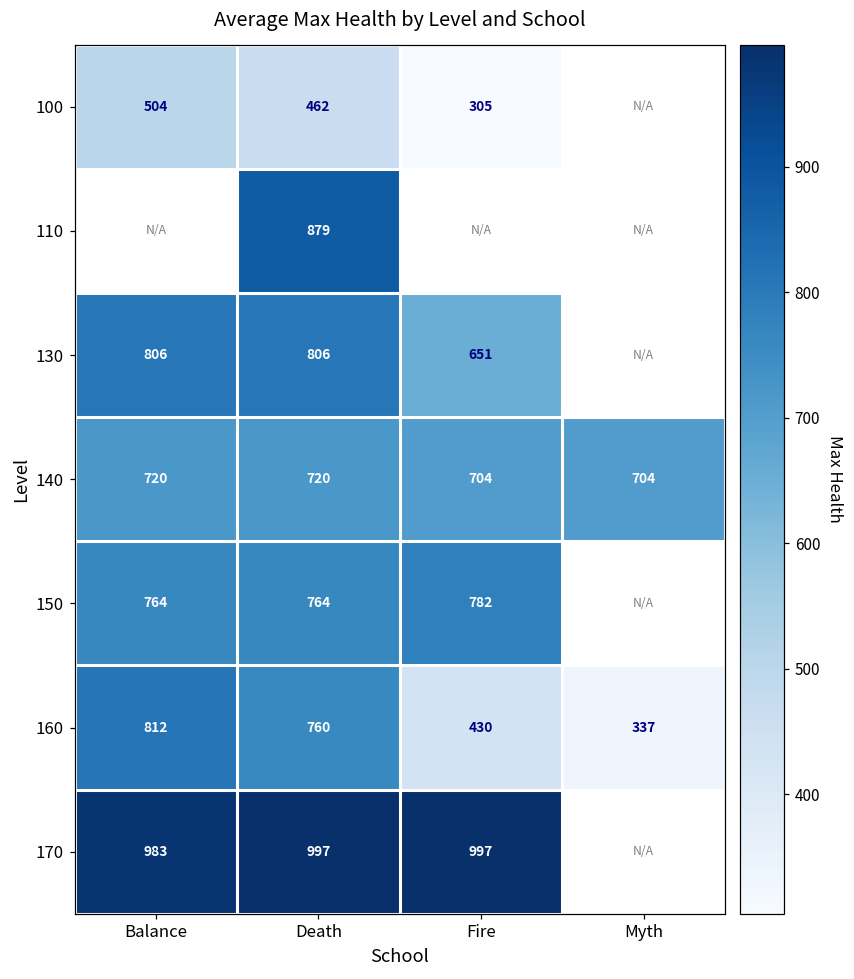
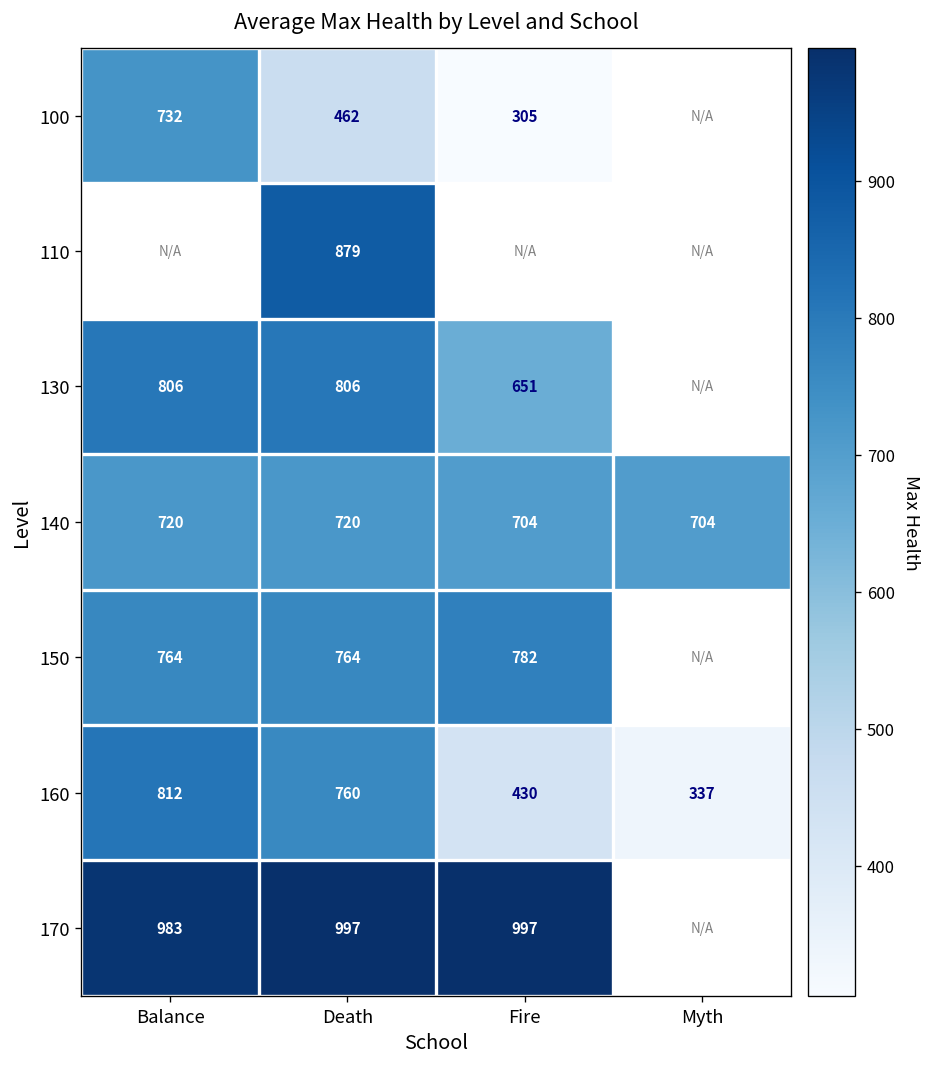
  {
    "100": {
-     "Balance": 504,
+     "Balance": 732,
      "Death": 462,
      "Fire": 305
    },
    "110": {
      "Death": 879
    },
    "130": {
      "Balance": 806,
      "Death": 806,
      "Fire": 651
    },
    "140": {
      "Balance": 720,
      "Death": 720,
      "Fire": 704,
      "Myth": 704
    },
    "150": {
      "Balance": 764,
      "Death": 764,
      "Fire": 782
    },
    "160": {
      "Balance": 812,
      "Death": 760,
      "Fire": 430,
      "Myth": 337
    },
    "170": {
      "Balance": 983,
      "Death": 997,
      "Fire": 997
    }
  }
